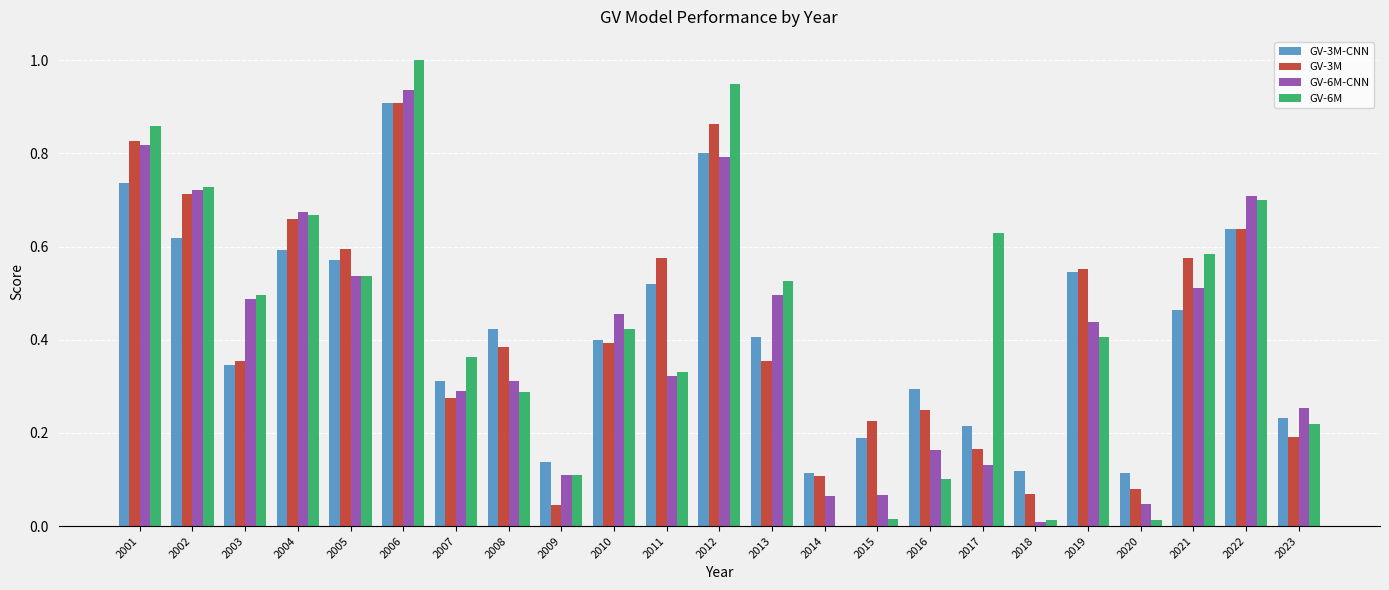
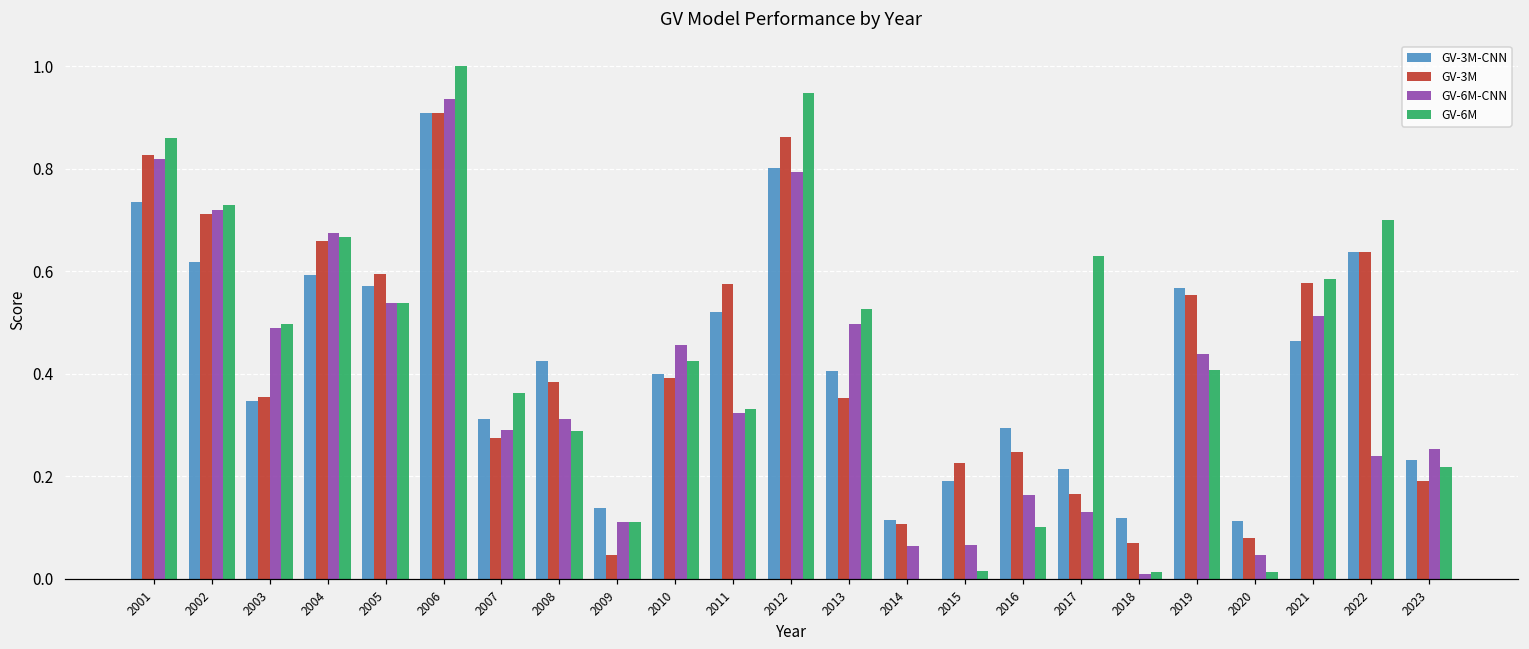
  {
    "GV-3M-CNN": {
      "2001": 0.74,
      "2002": 0.62,
      "2003": 0.35,
      "2004": 0.59,
      "2005": 0.57,
      "2006": 0.91,
      "2007": 0.31,
      "2008": 0.42,
      "2009": 0.14,
      "2010": 0.40,
      "2011": 0.52,
      "2012": 0.80,
      "2013": 0.41,
      "2014": 0.11,
      "2015": 0.19,
      "2016": 0.29,
      "2017": 0.21,
      "2018": 0.12,
-     "2019": 0.54,
+     "2019": 0.57,
      "2020": 0.11,
      "2021": 0.46,
      "2022": 0.64,
      "2023": 0.23
    },
    "GV-3M": {
      "2001": 0.83,
      "2002": 0.71,
      "2003": 0.35,
      "2004": 0.66,
      "2005": 0.60,
      "2006": 0.91,
      "2007": 0.28,
      "2008": 0.38,
      "2009": 0.05,
      "2010": 0.39,
      "2011": 0.57,
      "2012": 0.86,
      "2013": 0.35,
      "2014": 0.11,
      "2015": 0.23,
      "2016": 0.25,
      "2017": 0.17,
      "2018": 0.07,
      "2019": 0.55,
      "2020": 0.08,
      "2021": 0.58,
      "2022": 0.64,
      "2023": 0.19
    },
    "GV-6M-CNN": {
      "2001": 0.82,
      "2002": 0.72,
      "2003": 0.49,
      "2004": 0.68,
      "2005": 0.54,
      "2006": 0.94,
      "2007": 0.29,
      "2008": 0.31,
      "2009": 0.11,
      "2010": 0.46,
      "2011": 0.32,
      "2012": 0.79,
      "2013": 0.50,
      "2014": 0.06,
      "2015": 0.07,
      "2016": 0.16,
      "2017": 0.13,
      "2018": 0.01,
      "2019": 0.44,
      "2020": 0.05,
      "2021": 0.51,
-     "2022": 0.71,
+     "2022": 0.24,
      "2023": 0.25
    },
    "GV-6M": {
      "2001": 0.86,
      "2002": 0.73,
      "2003": 0.50,
      "2004": 0.67,
      "2005": 0.54,
      "2006": 1.00,
      "2007": 0.36,
      "2008": 0.29,
      "2009": 0.11,
      "2010": 0.42,
      "2011": 0.33,
      "2012": 0.95,
      "2013": 0.53,
      "2014": 0.00,
      "2015": 0.01,
      "2016": 0.10,
      "2017": 0.63,
      "2018": 0.01,
      "2019": 0.41,
      "2020": 0.01,
      "2021": 0.58,
      "2022": 0.70,
      "2023": 0.22
    }
  }
